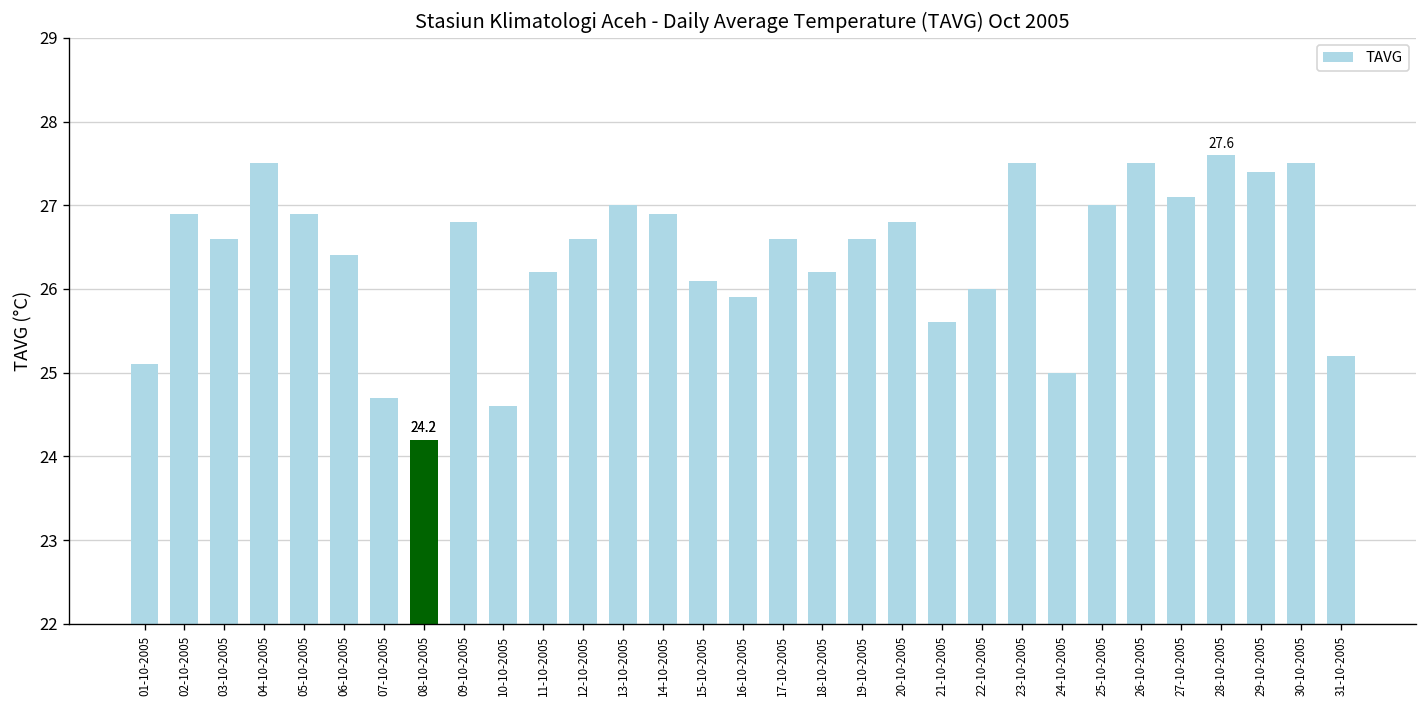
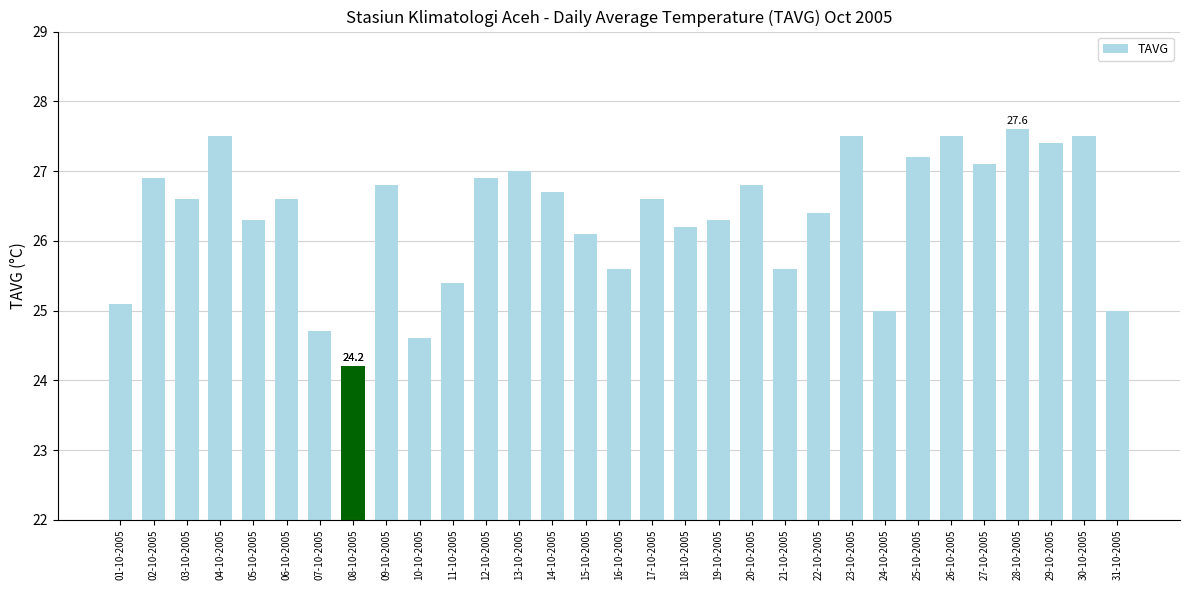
  {
    "01-10-2005": 25.1,
    "02-10-2005": 26.9,
    "03-10-2005": 26.6,
    "04-10-2005": 27.5,
-   "05-10-2005": 26.9,
-   "06-10-2005": 26.4,
+   "05-10-2005": 26.3,
+   "06-10-2005": 26.6,
    "07-10-2005": 24.7,
    "09-10-2005": 26.8,
    "10-10-2005": 24.6,
-   "11-10-2005": 26.2,
-   "12-10-2005": 26.6,
+   "11-10-2005": 25.4,
+   "12-10-2005": 26.9,
    "13-10-2005": 27.0,
-   "14-10-2005": 26.9,
+   "14-10-2005": 26.7,
    "15-10-2005": 26.1,
-   "16-10-2005": 25.9,
+   "16-10-2005": 25.6,
    "17-10-2005": 26.6,
    "18-10-2005": 26.2,
-   "19-10-2005": 26.6,
+   "19-10-2005": 26.3,
    "20-10-2005": 26.8,
    "21-10-2005": 25.6,
-   "22-10-2005": 26.0,
+   "22-10-2005": 26.4,
    "23-10-2005": 27.5,
    "24-10-2005": 25.0,
-   "25-10-2005": 27.0,
+   "25-10-2005": 27.2,
    "26-10-2005": 27.5,
    "27-10-2005": 27.1,
    "29-10-2005": 27.4,
    "30-10-2005": 27.5,
-   "31-10-2005": 25.2
+   "31-10-2005": 25.0
  }
